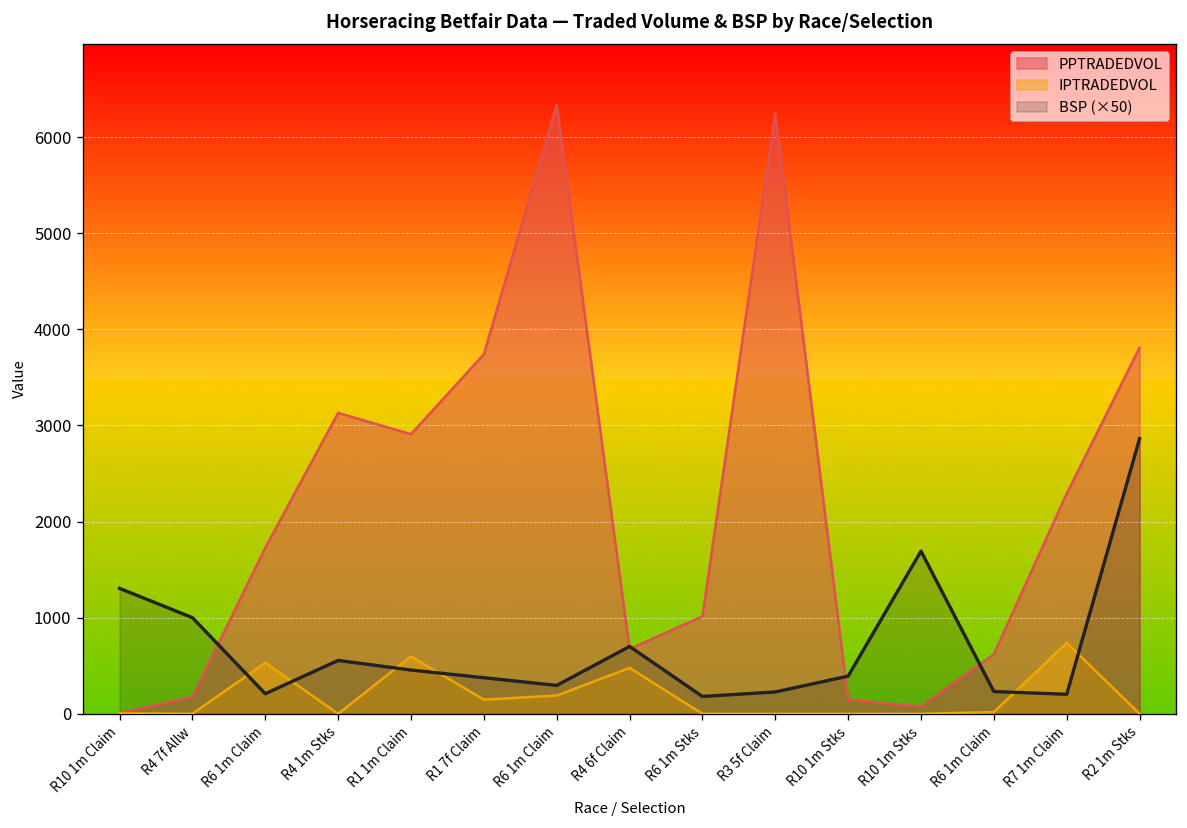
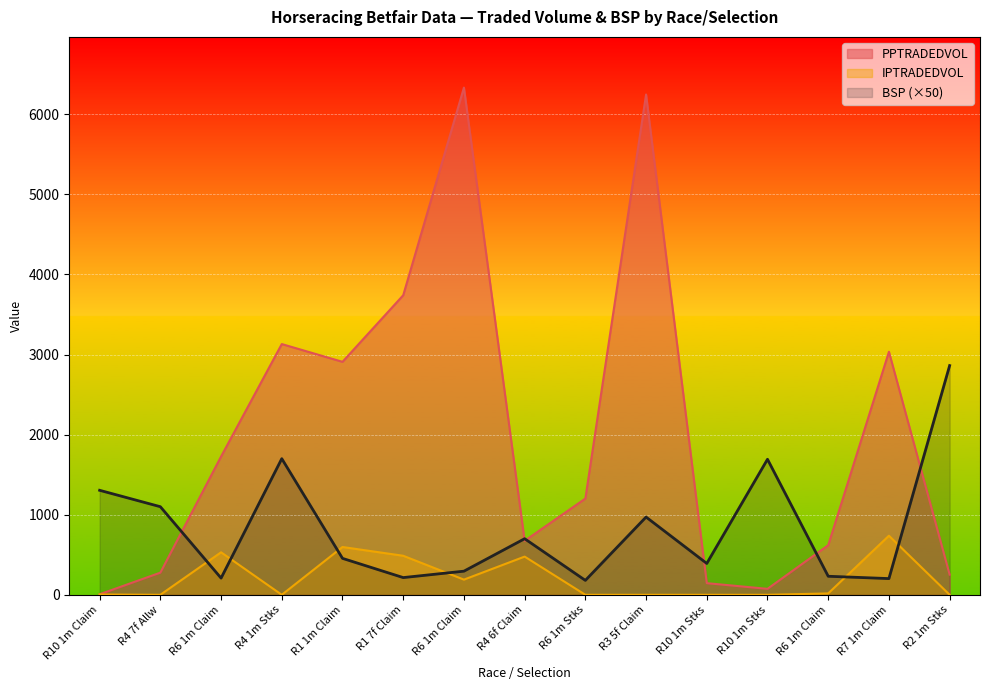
  {
    "PPTRADEDVOL": {
-     "R4 7f Allw": 200,
+     "R4 7f Allw": 300,
      "R4 1m Stks": 3100,
      "R1 1m Claim": 2900,
      "R1 7f Claim": 3700,
-     "R6 1m Stks": 1000,
+     "R6 1m Stks": 1200,
      "R3 5f Claim": 6200,
-     "R7 1m Claim": 2300,
-     "R2 1m Stks": 3800
+     "R7 1m Claim": 3000,
+     "R2 1m Stks": 300
    },
    "IPTRADEDVOL": {
      "R4 7f Allw": 0,
      "R4 1m Stks": 0,
      "R1 1m Claim": 600,
-     "R1 7f Claim": 100,
+     "R1 7f Claim": 500,
      "R4 6f Claim": 500,
      "R6 1m Stks": 0,
      "R3 5f Claim": 0,
      "R7 1m Claim": 700,
      "R2 1m Stks": 0
    },
    "BSP (×50)": {
      "R10 1m Claim": 1300,
-     "R4 7f Allw": 1000,
-     "R4 1m Stks": 600,
+     "R4 7f Allw": 1100,
+     "R4 1m Stks": 1700,
      "R1 1m Claim": 500,
-     "R1 7f Claim": 400,
+     "R1 7f Claim": 200,
      "R6 1m Stks": 200,
-     "R3 5f Claim": 200,
+     "R3 5f Claim": 1000,
      "R7 1m Claim": 200,
      "R2 1m Stks": 2900
    }
  }
